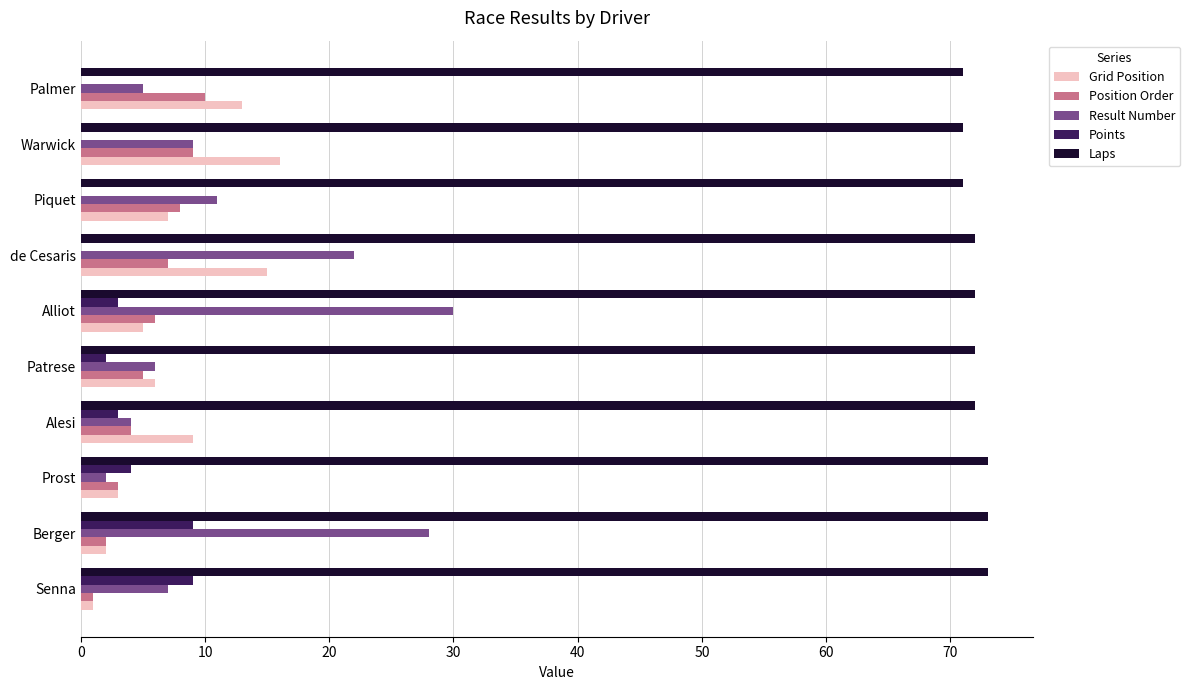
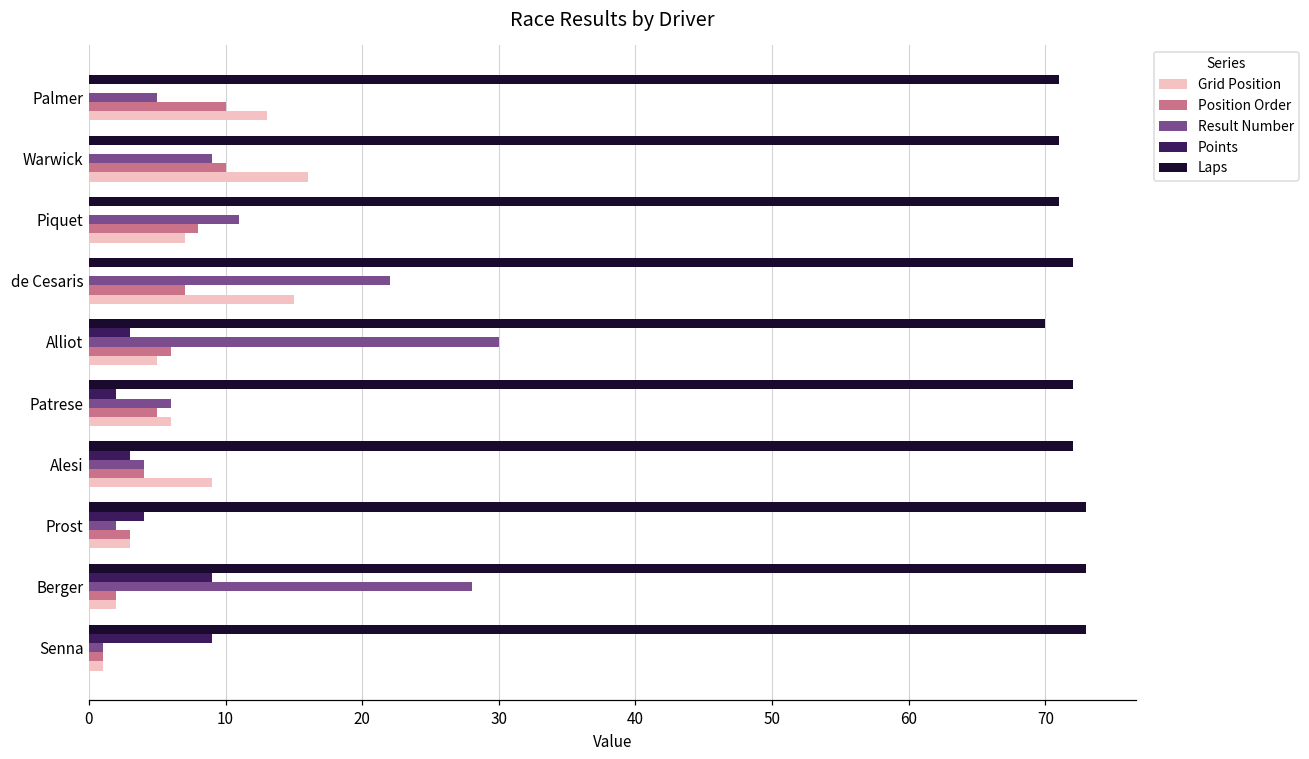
  {
    "Grid Position": {
      "Palmer": 13,
      "Warwick": 16,
      "Piquet": 7,
      "de Cesaris": 15,
      "Alliot": 5,
      "Patrese": 6,
      "Alesi": 9,
      "Prost": 3,
      "Berger": 2,
      "Senna": 1
    },
    "Position Order": {
      "Palmer": 10,
-     "Warwick": 9,
+     "Warwick": 10,
      "Piquet": 8,
      "de Cesaris": 7,
      "Alliot": 6,
      "Patrese": 5,
      "Alesi": 4,
      "Prost": 3,
      "Berger": 2,
      "Senna": 1
    },
    "Result Number": {
      "Palmer": 5,
      "Warwick": 9,
      "Piquet": 11,
      "de Cesaris": 22,
      "Alliot": 30,
      "Patrese": 6,
      "Alesi": 4,
      "Prost": 2,
      "Berger": 28,
-     "Senna": 7
+     "Senna": 1
    },
    "Points": {
      "Palmer": 0,
      "Warwick": 0,
      "Piquet": 0,
      "de Cesaris": 0,
      "Alliot": 3,
      "Patrese": 2,
      "Alesi": 3,
      "Prost": 4,
      "Berger": 9,
      "Senna": 9
    },
    "Laps": {
      "Palmer": 71,
      "Warwick": 71,
      "Piquet": 71,
      "de Cesaris": 72,
-     "Alliot": 72,
+     "Alliot": 70,
      "Patrese": 72,
      "Alesi": 72,
      "Prost": 73,
      "Berger": 73,
      "Senna": 73
    }
  }
